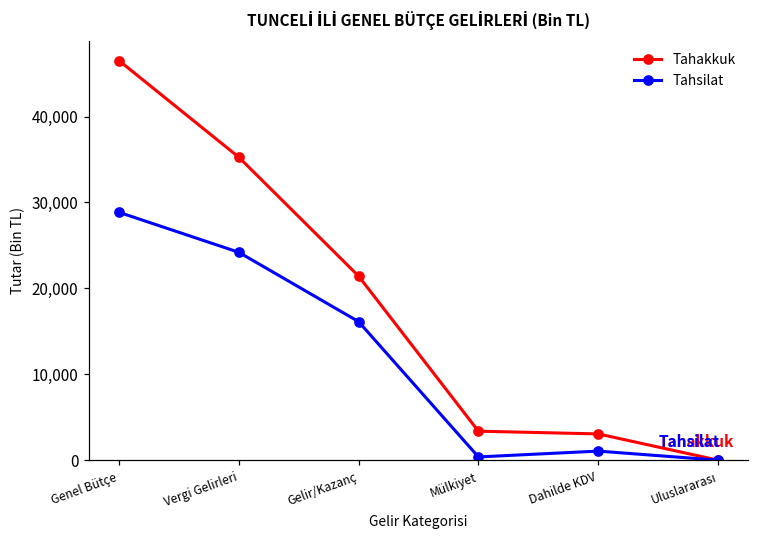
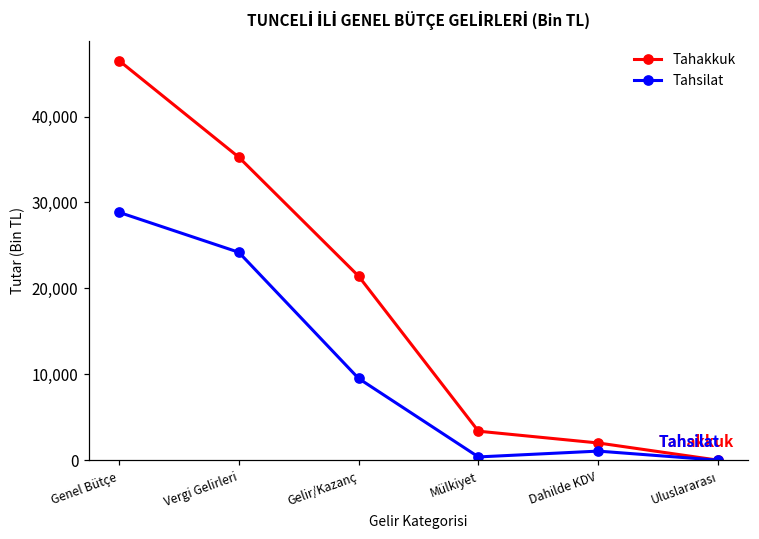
  {
    "Tahakkuk": {
      "Genel Bütçe": "47,000",
      "Vergi Gelirleri": "35,000",
      "Gelir/Kazanç": "21,000",
      "Mülkiyet": "3,000",
-     "Dahilde KDV": "3,000"
+     "Dahilde KDV": "2,000"
    },
    "Tahsilat": {
      "Genel Bütçe": "29,000",
      "Vergi Gelirleri": "24,000",
-     "Gelir/Kazanç": "16,000",
+     "Gelir/Kazanç": "10,000",
      "Mülkiyet": "0",
      "Dahilde KDV": "1,000"
    }
  }
